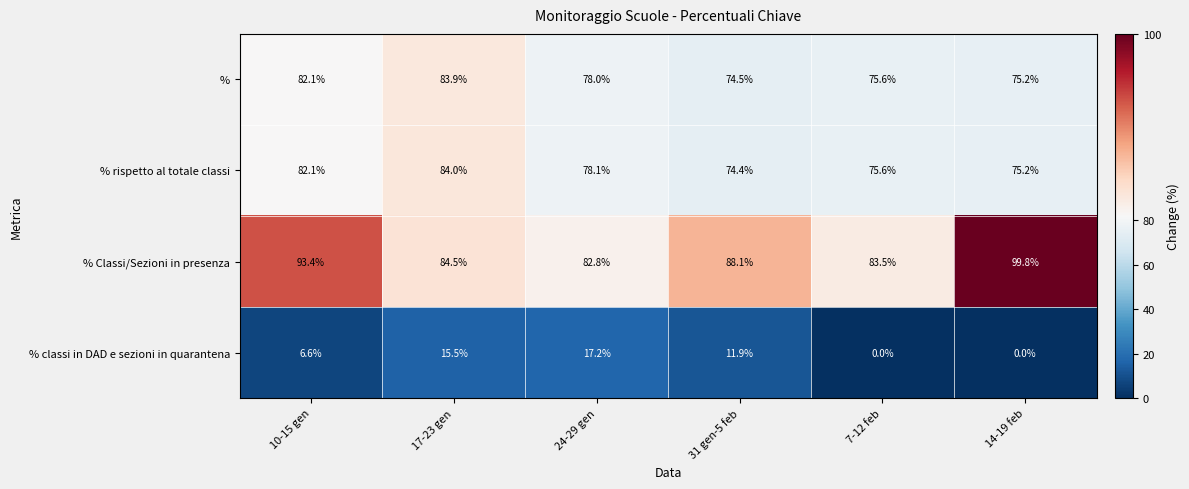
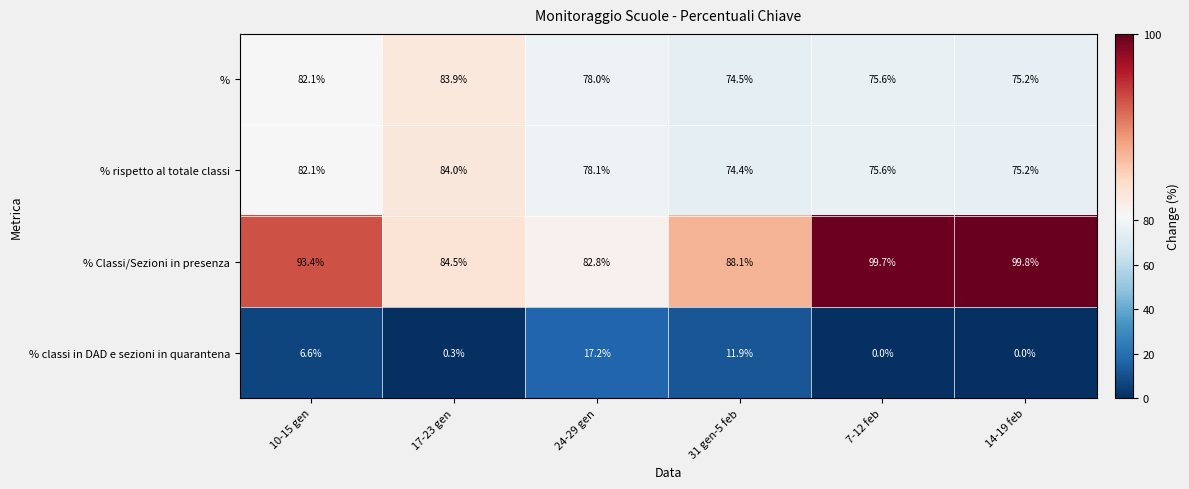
  {
    "%": {
      "10-15 gen": "82.1%",
      "17-23 gen": "83.9%",
      "24-29 gen": "78.0%",
      "31 gen-5 feb": "74.5%",
      "7-12 feb": "75.6%",
      "14-19 feb": "75.2%"
    },
    "% rispetto al totale classi": {
      "10-15 gen": "82.1%",
      "17-23 gen": "84.0%",
      "24-29 gen": "78.1%",
      "31 gen-5 feb": "74.4%",
      "7-12 feb": "75.6%",
      "14-19 feb": "75.2%"
    },
    "% Classi/Sezioni in presenza": {
      "10-15 gen": "93.4%",
      "17-23 gen": "84.5%",
      "24-29 gen": "82.8%",
      "31 gen-5 feb": "88.1%",
-     "7-12 feb": "83.5%",
+     "7-12 feb": "99.7%",
      "14-19 feb": "99.8%"
    },
    "% classi in DAD e sezioni in quarantena": {
      "10-15 gen": "6.6%",
-     "17-23 gen": "15.5%",
+     "17-23 gen": "0.3%",
      "24-29 gen": "17.2%",
      "31 gen-5 feb": "11.9%",
      "7-12 feb": "0.0%",
      "14-19 feb": "0.0%"
    }
  }
